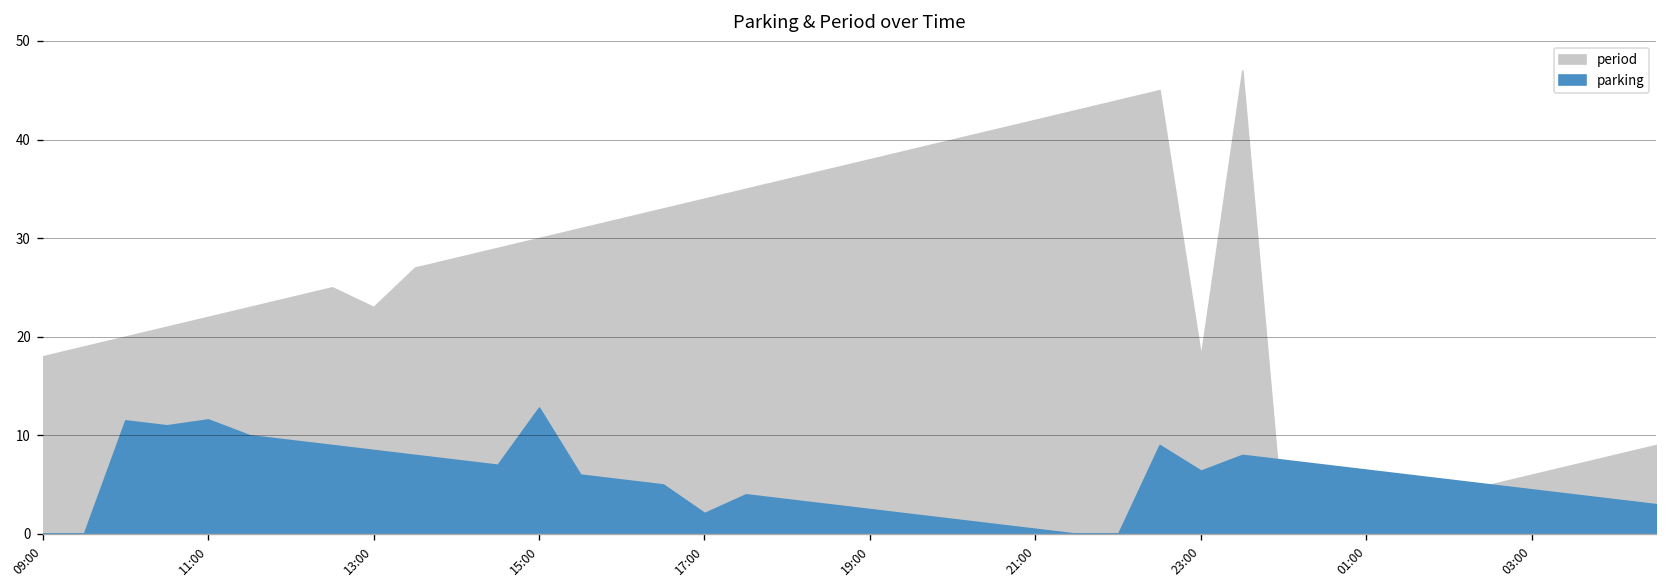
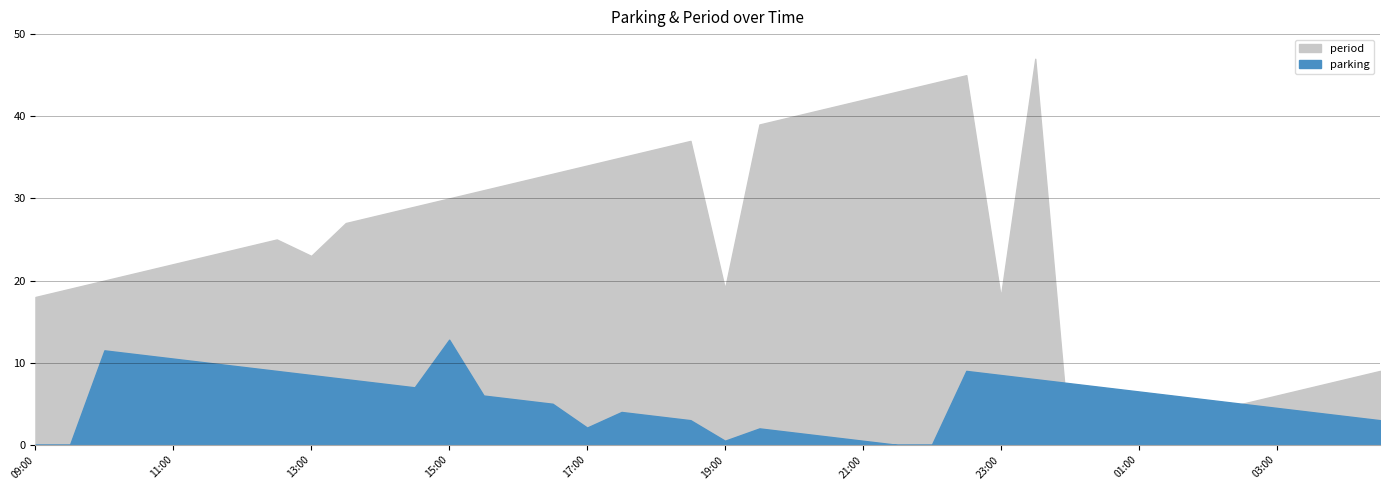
  {
    "period": {
      "09:00": 18,
      "11:00": 22,
      "13:00": 23,
      "15:00": 30,
      "17:00": 34,
-     "19:00": 38,
+     "19:00": 19,
      "21:00": 42,
      "23:00": 18,
      "01:00": 2,
      "03:00": 6
    },
    "parking": {
      "09:00": 0,
-     "11:00": 12,
+     "11:00": 11,
      "13:00": 9,
      "15:00": 13,
      "17:00": 2,
-     "19:00": 3,
+     "19:00": 1,
      "21:00": 1,
-     "23:00": 6,
+     "23:00": 9,
      "01:00": 7,
      "03:00": 5
    }
  }
